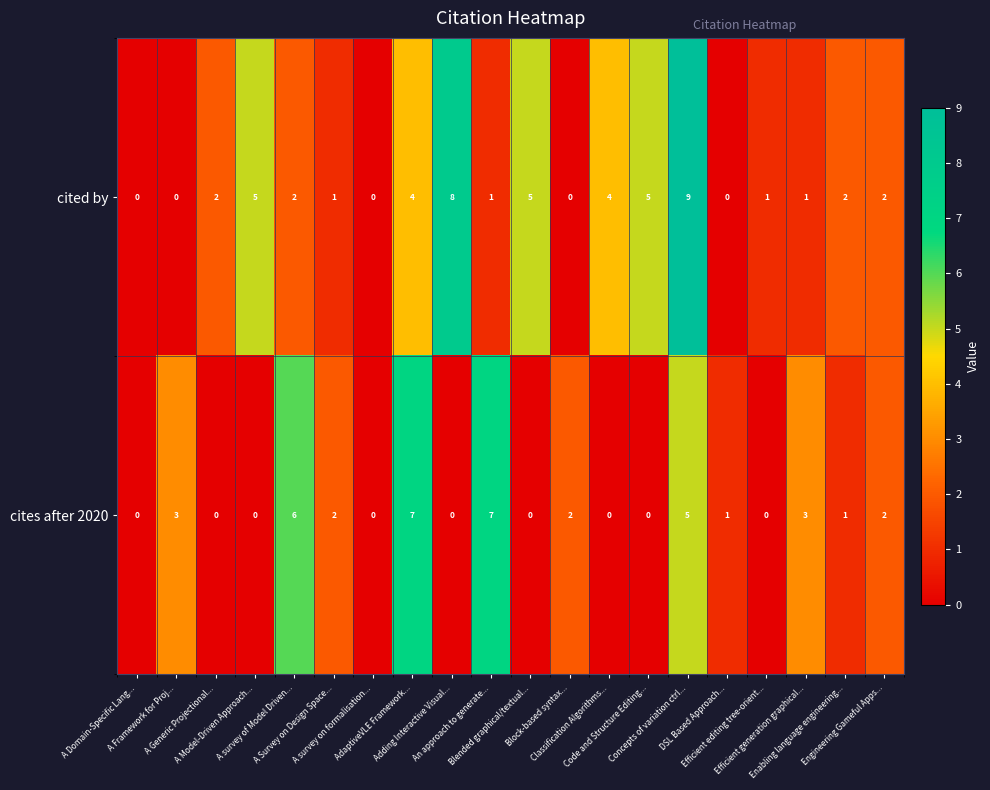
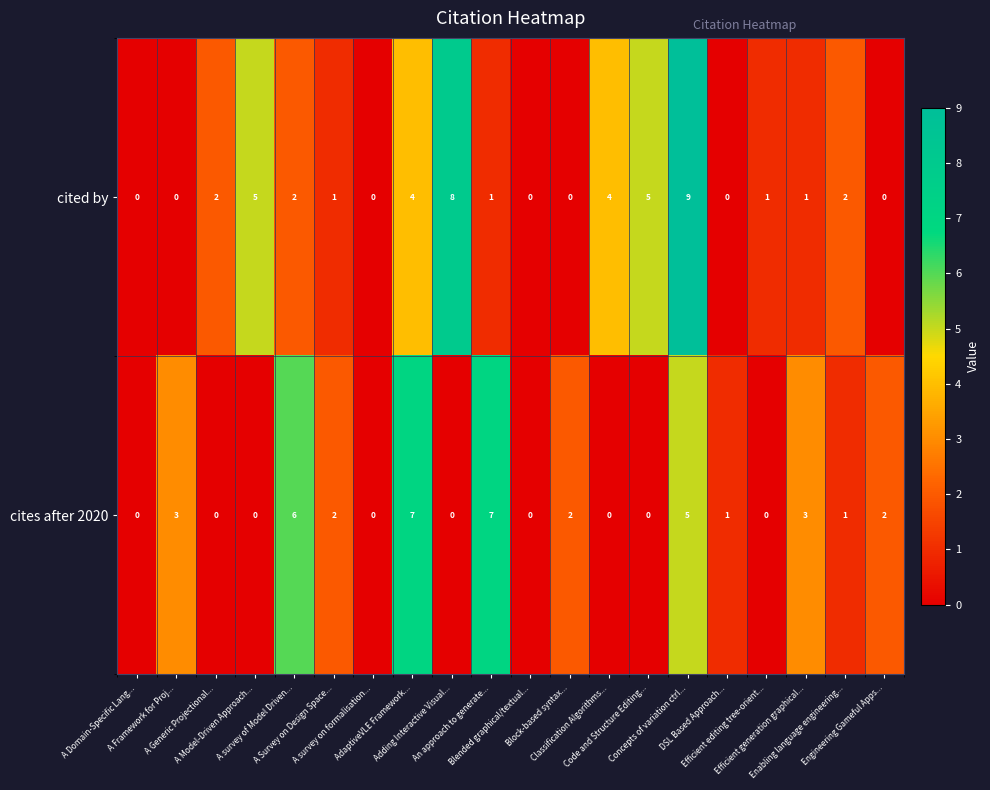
  {
    "cited by": {
      "A Domain-Specific Lang...": 0,
      "A Framework for Proj...": 0,
      "A Generic Projectional...": 2,
      "A Model-Driven Approach...": 5,
      "A survey of Model Driven...": 2,
      "A Survey on Design Space...": 1,
      "A survey on formalisation...": 0,
      "AdaptiveVLE Framework...": 4,
      "Adding Interactive Visual...": 8,
      "An approach to generate...": 1,
-     "Blended graphical/textual...": 5,
+     "Blended graphical/textual...": 0,
      "Block-based syntax...": 0,
      "Classification Algorithms...": 4,
      "Code and Structure Editing...": 5,
      "Concepts of variation ctrl...": 9,
      "DSL Based Approach...": 0,
      "Efficient editing tree-orient...": 1,
      "Efficient generation graphical...": 1,
      "Enabling language engineering...": 2,
-     "Engineering Gameful Apps...": 2
+     "Engineering Gameful Apps...": 0
    },
    "cites after 2020": {
      "A Domain-Specific Lang...": 0,
      "A Framework for Proj...": 3,
      "A Generic Projectional...": 0,
      "A Model-Driven Approach...": 0,
      "A survey of Model Driven...": 6,
      "A Survey on Design Space...": 2,
      "A survey on formalisation...": 0,
      "AdaptiveVLE Framework...": 7,
      "Adding Interactive Visual...": 0,
      "An approach to generate...": 7,
      "Blended graphical/textual...": 0,
      "Block-based syntax...": 2,
      "Classification Algorithms...": 0,
      "Code and Structure Editing...": 0,
      "Concepts of variation ctrl...": 5,
      "DSL Based Approach...": 1,
      "Efficient editing tree-orient...": 0,
      "Efficient generation graphical...": 3,
      "Enabling language engineering...": 1,
      "Engineering Gameful Apps...": 2
    }
  }
